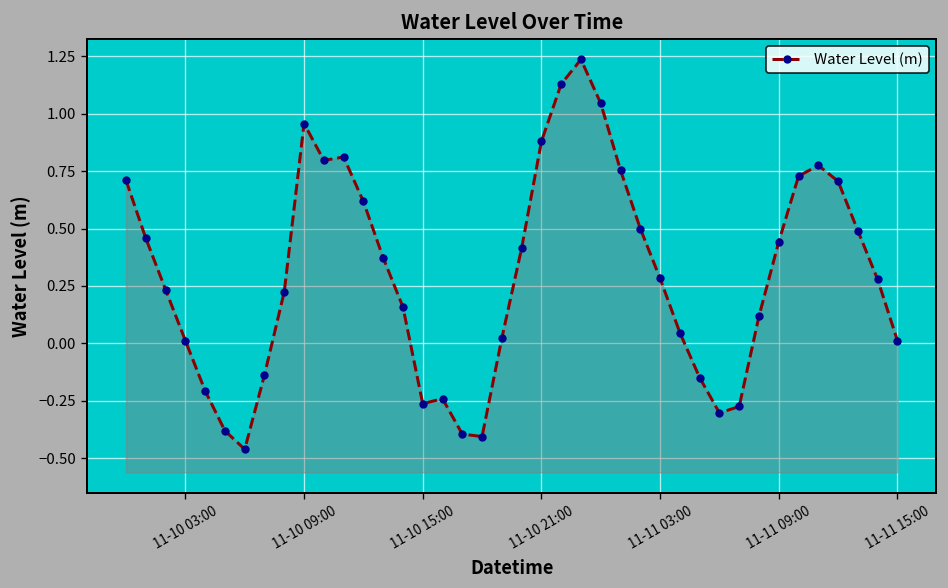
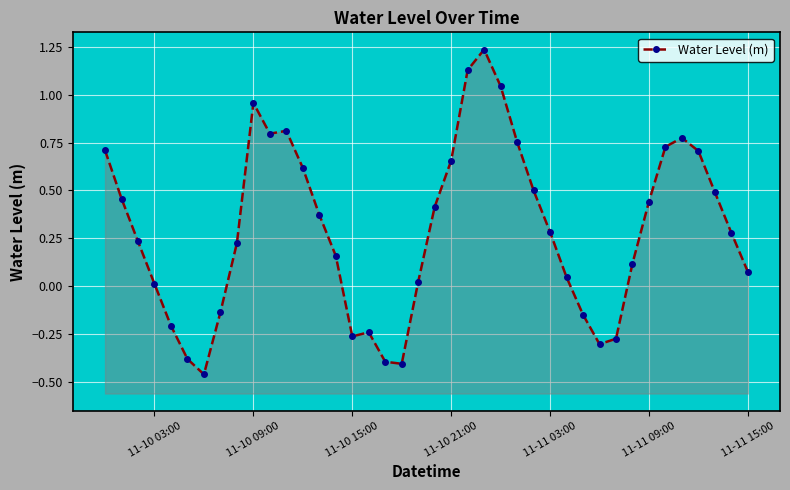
  {
    "11-10 03:00": 0.01,
    "11-10 09:00": 0.96,
    "11-10 15:00": -0.26,
-   "11-10 21:00": 0.88,
+   "11-10 21:00": 0.66,
    "11-11 03:00": 0.28,
    "11-11 09:00": 0.44,
-   "11-11 15:00": 0.01
+   "11-11 15:00": 0.08
  }
